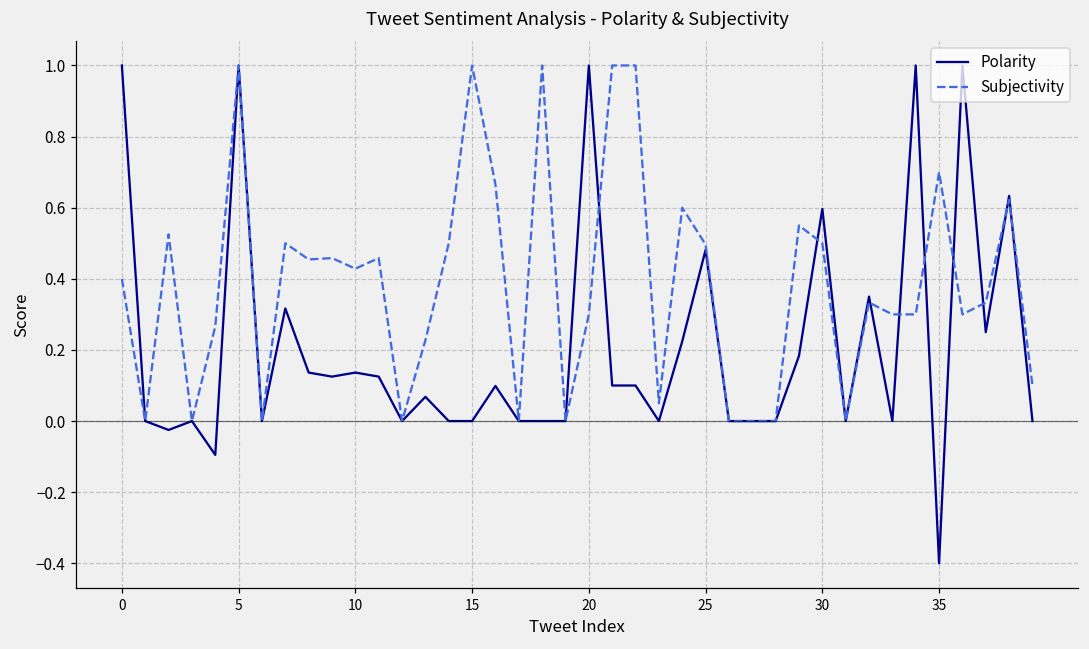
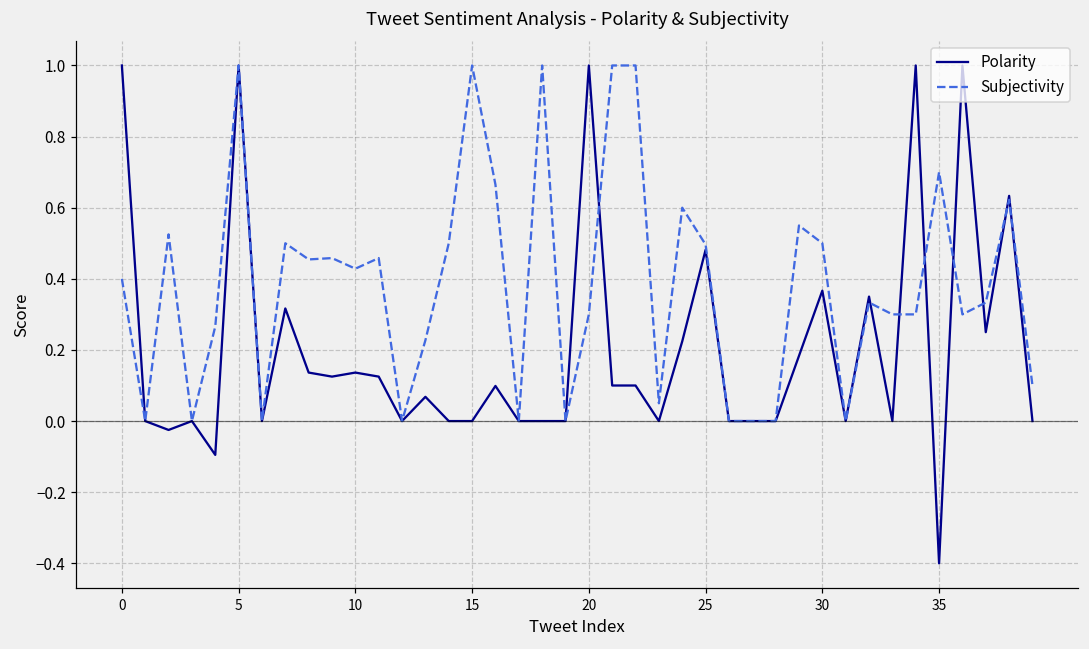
  {
    "Polarity": {
      "0": 1.00,
      "10": 0.14,
      "15": 0.00,
      "20": 1.00,
      "25": 0.48,
-     "30": 0.60,
+     "30": 0.37,
      "35": -0.40
    },
    "Subjectivity": {
      "0": 0.40,
      "10": 0.43,
      "15": 1.00,
      "20": 0.30,
      "25": 0.50,
      "30": 0.50,
      "35": 0.70
    }
  }
